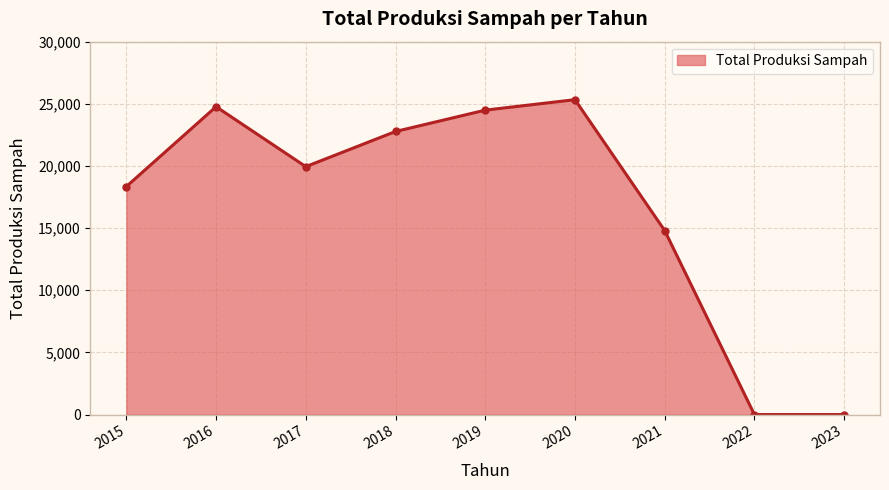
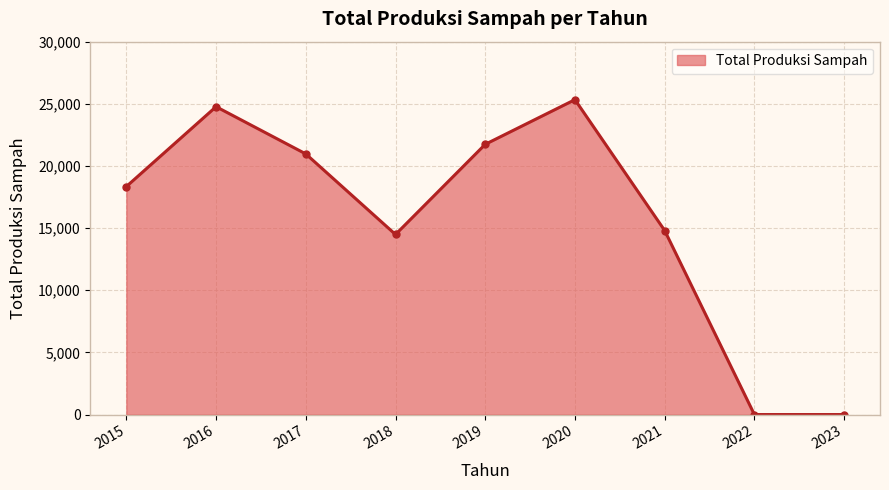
  {
    "2015": "18,300",
    "2016": "24,800",
-   "2017": "19,900",
-   "2018": "22,800",
-   "2019": "24,500",
+   "2017": "21,000",
+   "2018": "14,500",
+   "2019": "21,700",
    "2020": "25,300",
    "2021": "14,800",
    "2022": "0",
    "2023": "0"
  }
